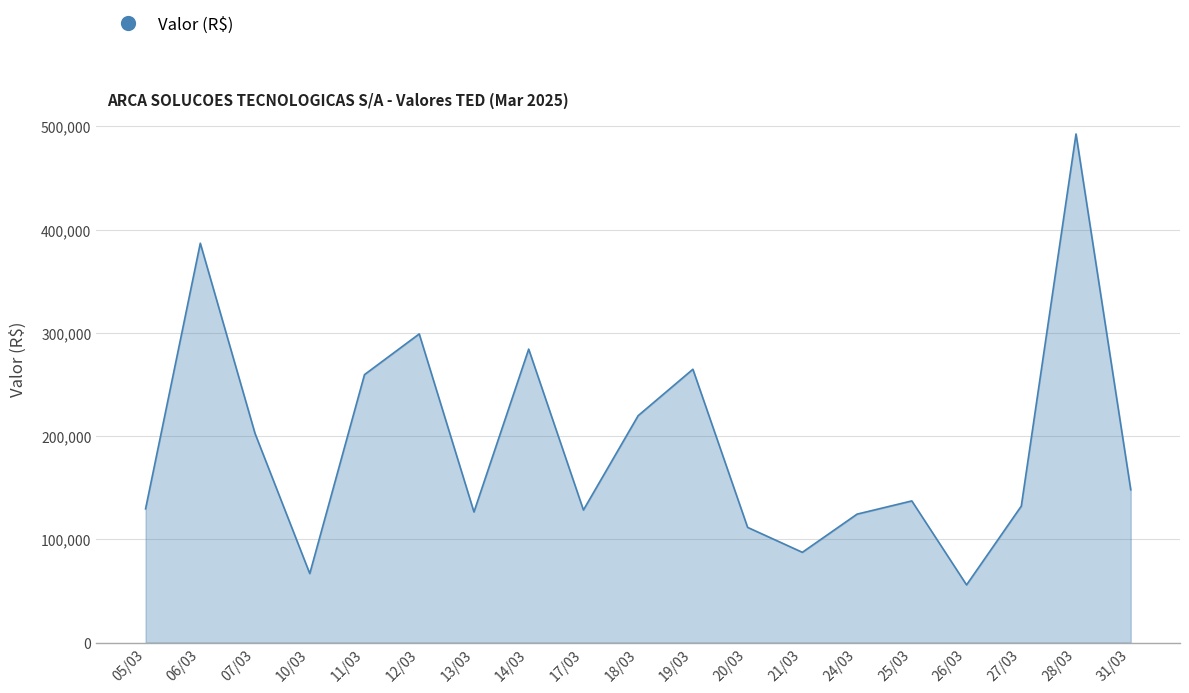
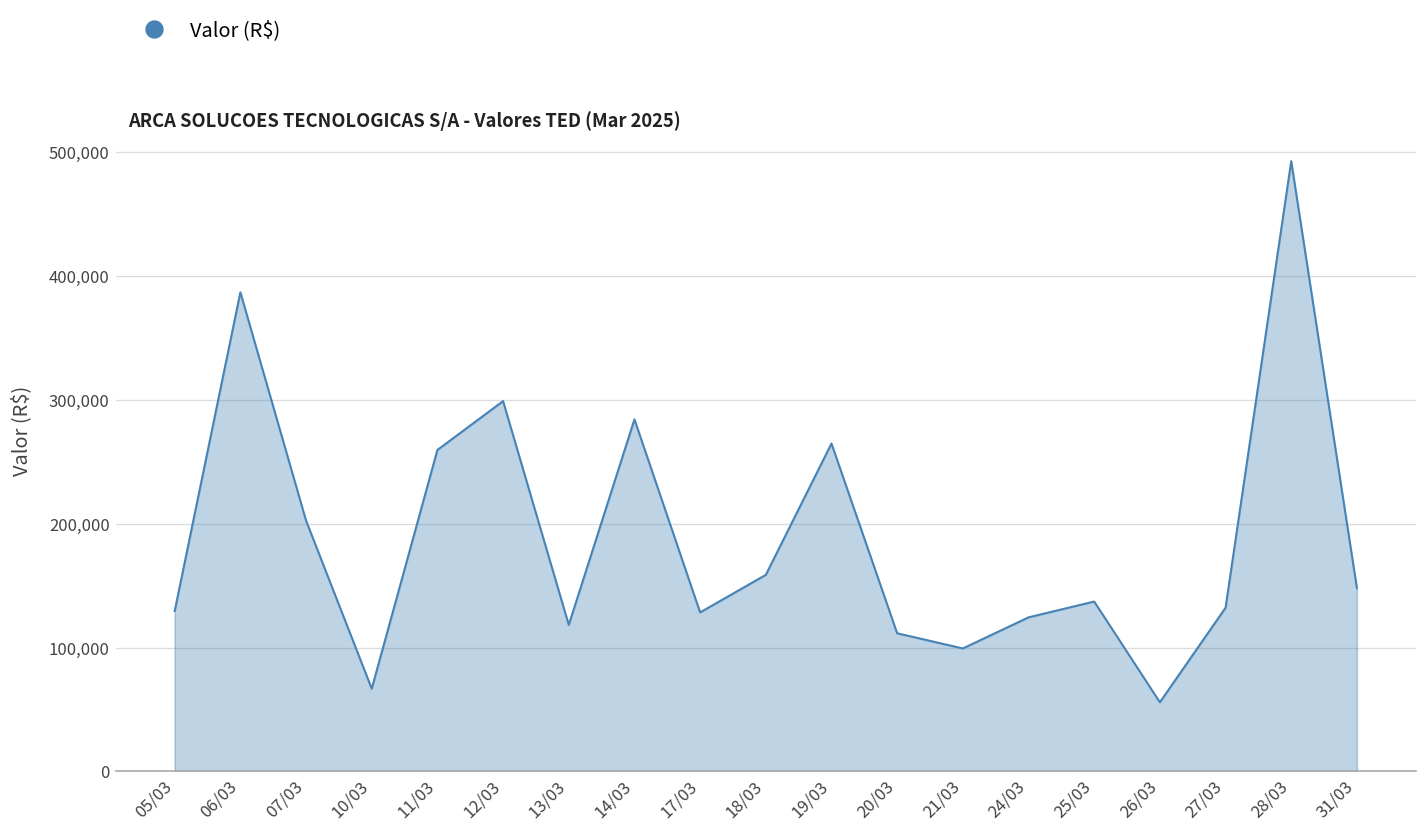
  {
    "05/03": "129,000",
    "06/03": "387,000",
    "07/03": "203,000",
    "10/03": "67,000",
    "11/03": "260,000",
    "12/03": "299,000",
-   "13/03": "126,000",
+   "13/03": "118,000",
    "14/03": "284,000",
    "17/03": "128,000",
-   "18/03": "220,000",
+   "18/03": "159,000",
    "19/03": "265,000",
    "20/03": "112,000",
-   "21/03": "87,000",
+   "21/03": "99,000",
    "24/03": "124,000",
    "25/03": "137,000",
    "26/03": "56,000",
    "27/03": "132,000",
    "28/03": "493,000",
    "31/03": "148,000"
  }
